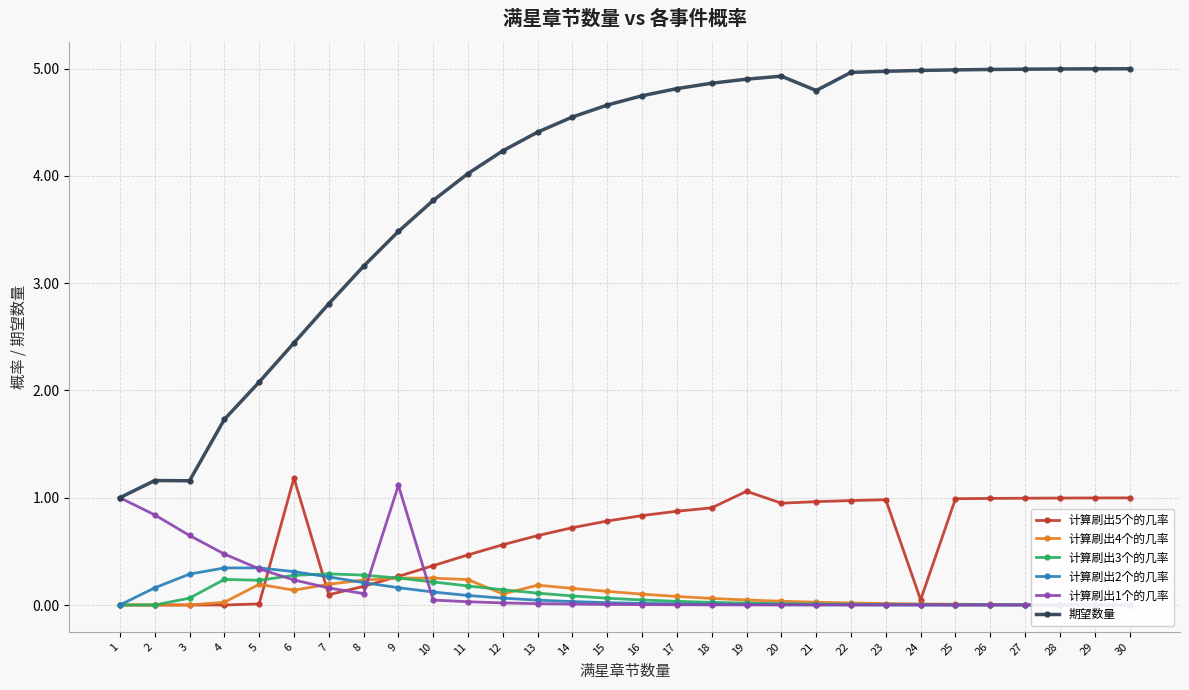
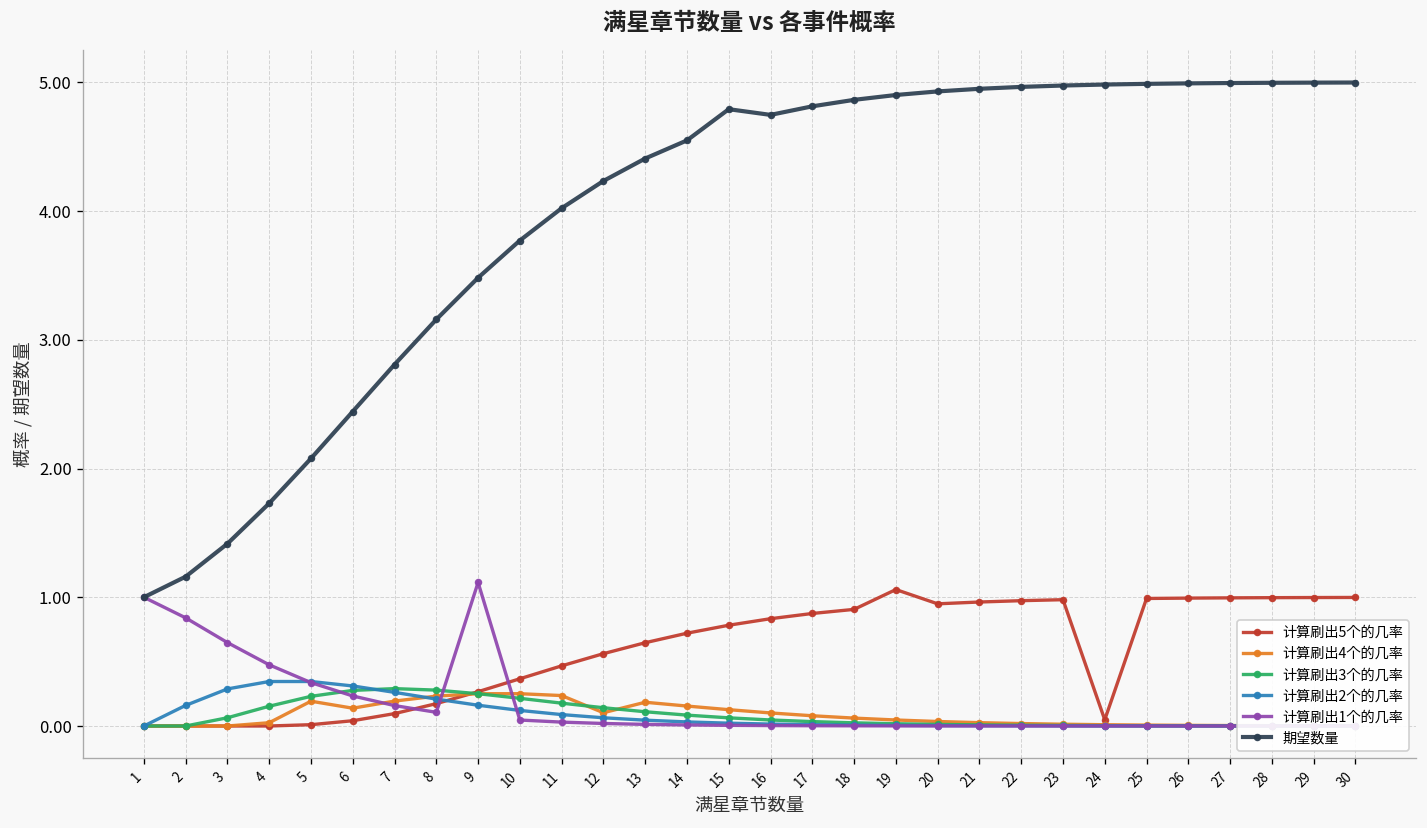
  {
    "计算刷出5个的几率": {
      "4": 0.00,
      "5": 0.01,
-     "6": 1.18,
+     "6": 0.04,
      "7": 0.10,
      "8": 0.17,
      "10": 0.37,
      "11": 0.47,
      "12": 0.56,
      "13": 0.65,
      "14": 0.72,
      "15": 0.78,
      "16": 0.83,
      "17": 0.87,
      "18": 0.91,
      "19": 1.06,
      "20": 0.95,
      "21": 0.96,
      "22": 0.97,
      "23": 0.98,
      "24": 0.05,
      "25": 0.99,
      "26": 0.99,
      "27": 1.00,
      "28": 1.00,
      "29": 1.00,
      "30": 1.00
    },
    "计算刷出4个的几率": {
      "4": 0.03,
      "5": 0.19,
      "6": 0.14,
      "7": 0.19,
      "10": 0.25,
      "11": 0.24,
      "12": 0.10,
      "13": 0.18,
      "14": 0.15,
      "15": 0.13,
      "16": 0.10,
      "17": 0.08,
      "18": 0.06,
      "19": 0.05
    },
    "计算刷出3个的几率": {
      "3": 0.06,
-     "4": 0.24,
+     "4": 0.15,
      "5": 0.23,
      "6": 0.28,
      "7": 0.29,
      "8": 0.28,
      "10": 0.21,
      "11": 0.18,
      "12": 0.14,
      "13": 0.11,
      "14": 0.08,
      "15": 0.06,
      "16": 0.05,
      "17": 0.03
    },
    "计算刷出2个的几率": {
      "2": 0.16,
      "3": 0.29,
      "4": 0.35,
      "6": 0.31,
      "7": 0.26,
      "9": 0.16,
      "10": 0.12,
      "11": 0.09,
      "12": 0.06,
      "13": 0.05
    },
    "计算刷出1个的几率": {
      "2": 0.84,
      "3": 0.65,
      "4": 0.48,
      "6": 0.23,
      "7": 0.16,
      "8": 0.11,
      "9": 1.12,
      "10": 0.05,
      "11": 0.03,
      "12": 0.02,
      "13": 0.01
    },
    "期望数量": {
      "2": 1.16,
-     "3": 1.16,
+     "3": 1.42,
      "4": 1.73,
      "5": 2.08,
      "6": 2.44,
      "7": 2.81,
      "8": 3.16,
      "9": 3.48,
      "10": 3.77,
      "11": 4.02,
      "12": 4.23,
      "13": 4.41,
      "14": 4.55,
-     "15": 4.66,
+     "15": 4.79,
      "16": 4.75,
      "17": 4.81,
      "18": 4.86,
      "19": 4.90,
      "20": 4.93,
-     "21": 4.80,
+     "21": 4.95,
      "22": 4.96,
      "23": 4.97,
      "24": 4.98,
      "25": 4.99,
      "26": 4.99,
      "27": 4.99,
      "28": 5.00,
      "29": 5.00,
      "30": 5.00
    }
  }
